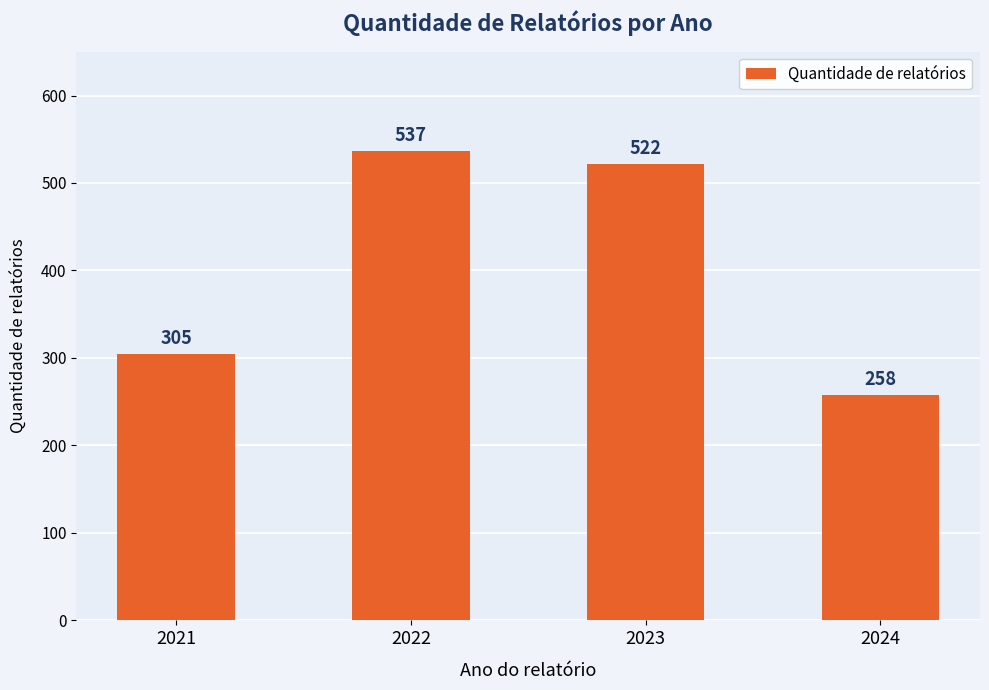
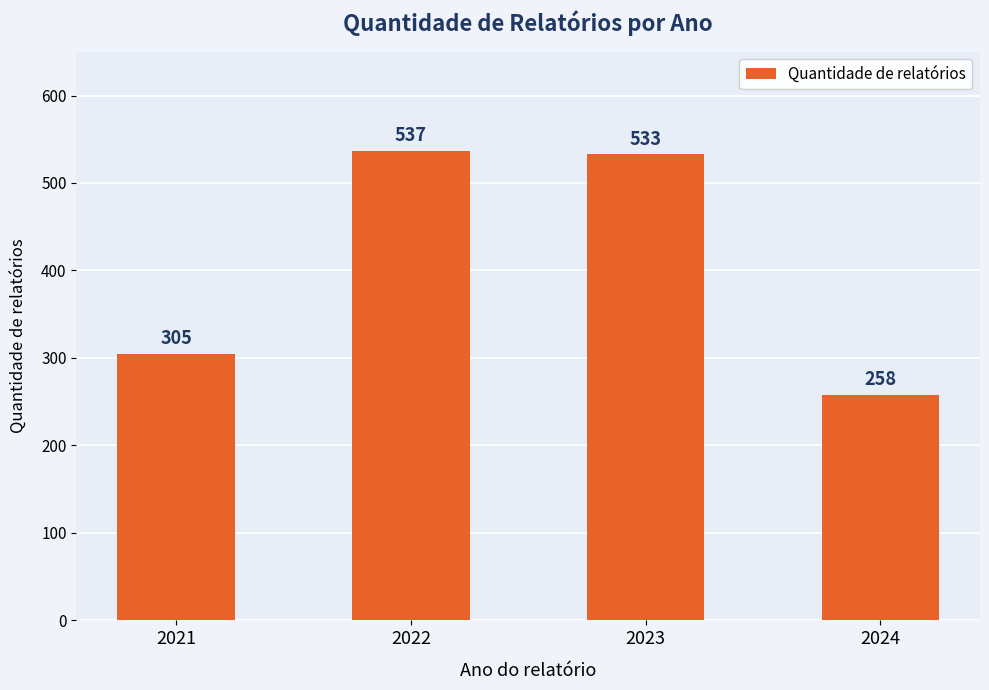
  {
    "2021": 305,
    "2022": 537,
-   "2023": 522,
+   "2023": 533,
    "2024": 258
  }
